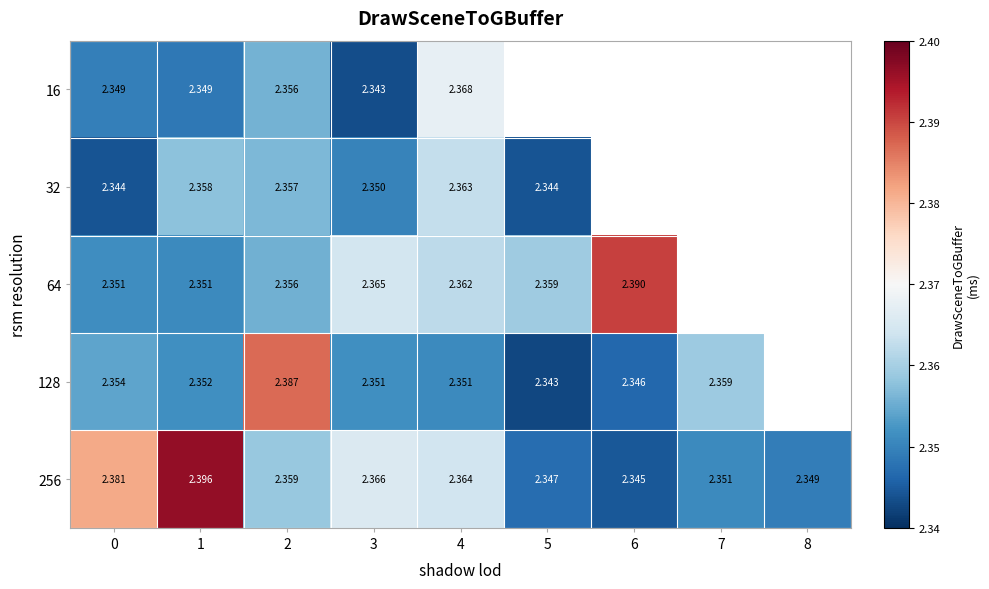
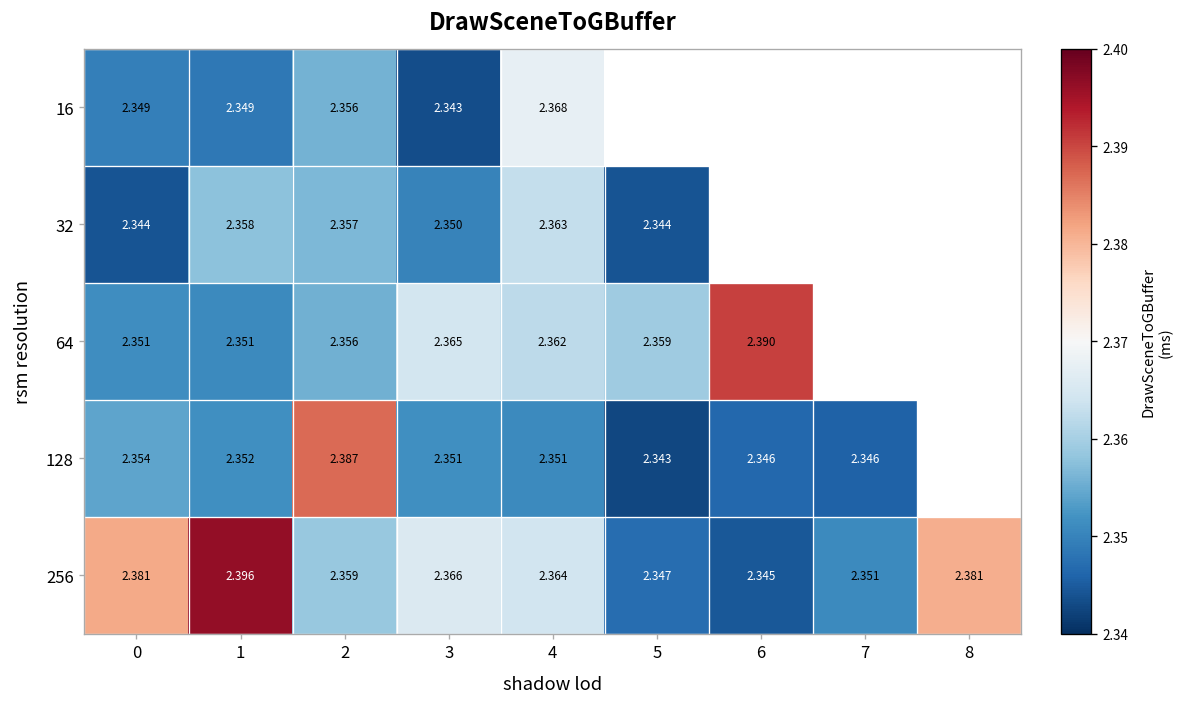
  {
    "16": {
      "0": 2.349,
      "1": 2.349,
      "2": 2.356,
      "3": 2.343,
      "4": 2.368
    },
    "32": {
      "0": 2.344,
      "1": 2.358,
      "2": 2.357,
      "3": 2.350,
      "4": 2.363,
      "5": 2.344
    },
    "64": {
      "0": 2.351,
      "1": 2.351,
      "2": 2.356,
      "3": 2.365,
      "4": 2.362,
      "5": 2.359,
      "6": 2.390
    },
    "128": {
      "0": 2.354,
      "1": 2.352,
      "2": 2.387,
      "3": 2.351,
      "4": 2.351,
      "5": 2.343,
      "6": 2.346,
-     "7": 2.359
+     "7": 2.346
    },
    "256": {
      "0": 2.381,
      "1": 2.396,
      "2": 2.359,
      "3": 2.366,
      "4": 2.364,
      "5": 2.347,
      "6": 2.345,
      "7": 2.351,
-     "8": 2.349
+     "8": 2.381
    }
  }
